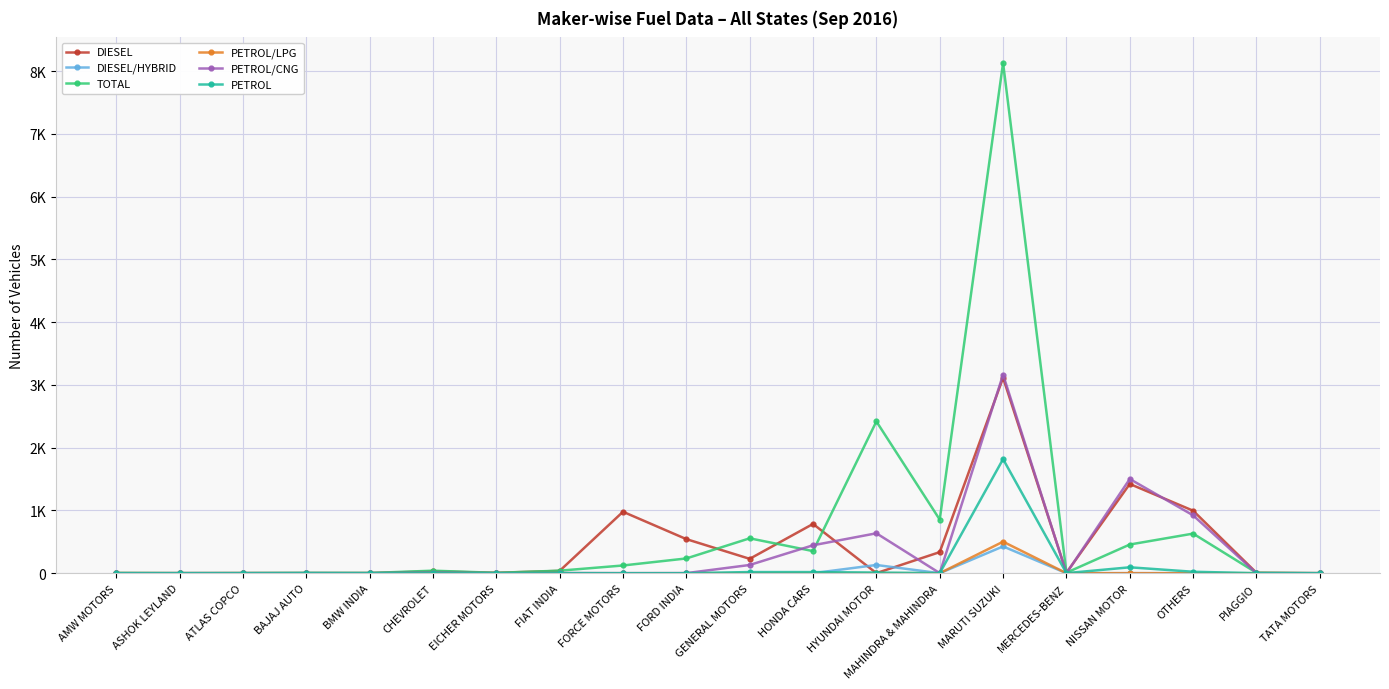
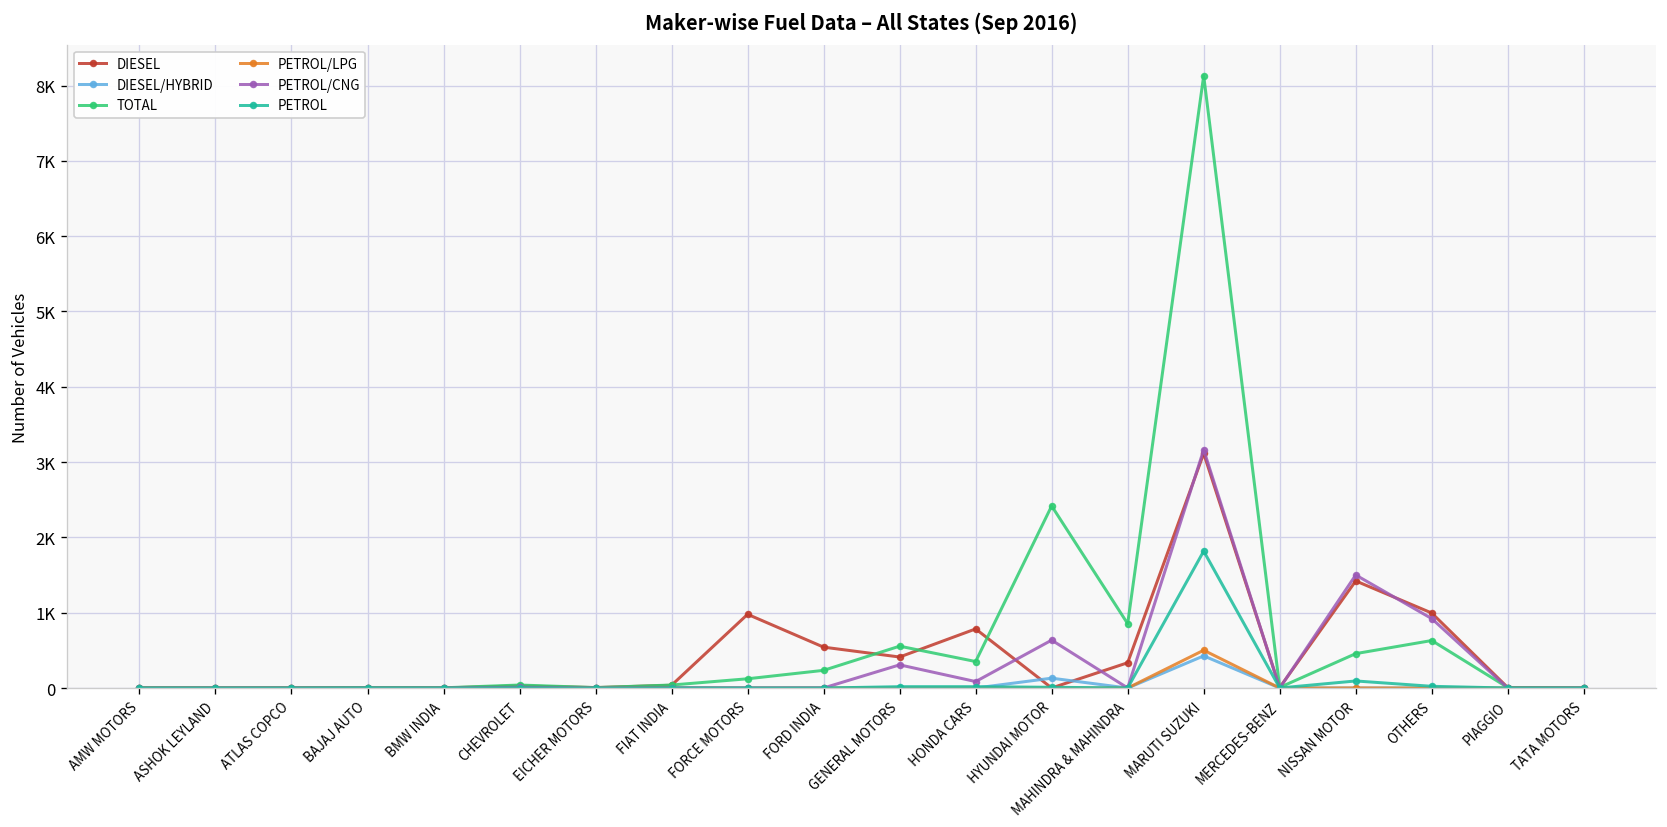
  {
    "DIESEL": {
      "FORCE MOTORS": 1000,
      "FORD INDIA": 500,
-     "GENERAL MOTORS": 200,
+     "GENERAL MOTORS": 400,
      "HONDA CARS": 800,
      "MAHINDRA & MAHINDRA": 300,
      "MARUTI SUZUKI": 3100,
      "NISSAN MOTOR": 1400,
      "OTHERS": 1000
    },
    "DIESEL/HYBRID": {
      "HYUNDAI MOTOR": 100,
      "MARUTI SUZUKI": 400
    },
    "PETROL/LPG": {
      "MARUTI SUZUKI": 500
    },
    "PETROL/CNG": {
-     "GENERAL MOTORS": 100,
-     "HONDA CARS": 400,
+     "GENERAL MOTORS": 300,
+     "HONDA CARS": 100,
      "HYUNDAI MOTOR": 600,
      "MARUTI SUZUKI": 3200,
      "NISSAN MOTOR": 1500,
      "OTHERS": 900
    }
  }
